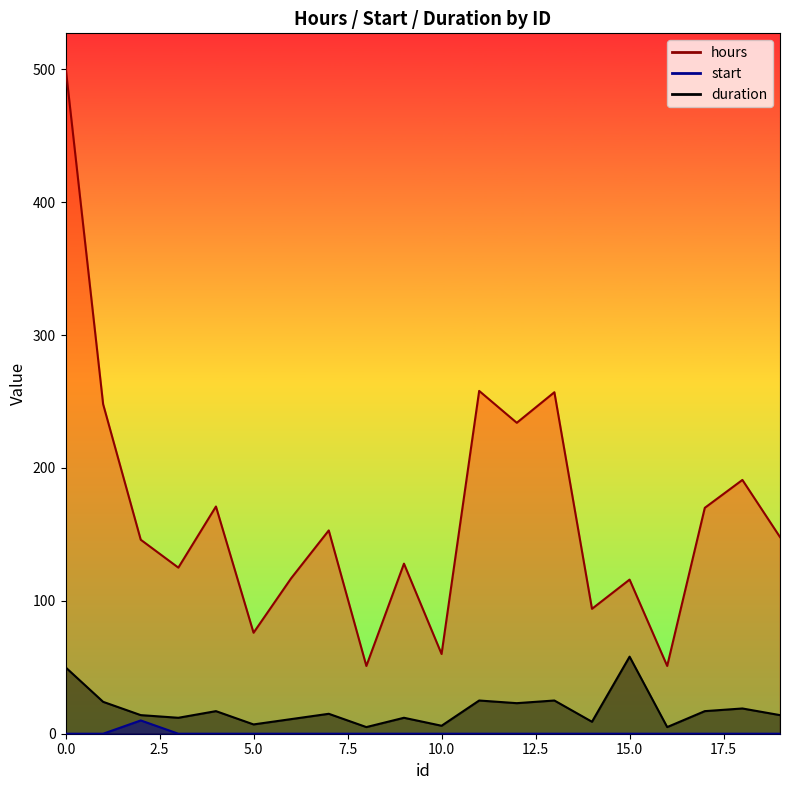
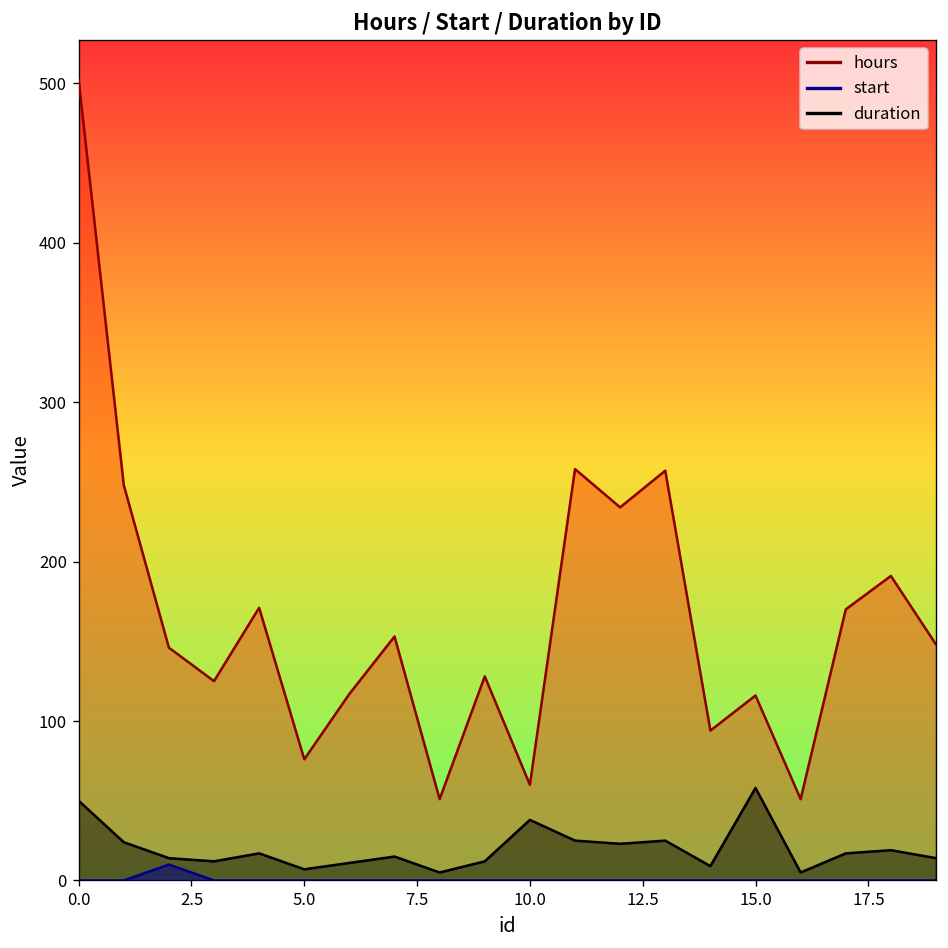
  {
    "duration": {
      "0.0": 50,
      "5.0": 7,
-     "10.0": 6,
+     "10.0": 38,
      "15.0": 58
    }
  }
